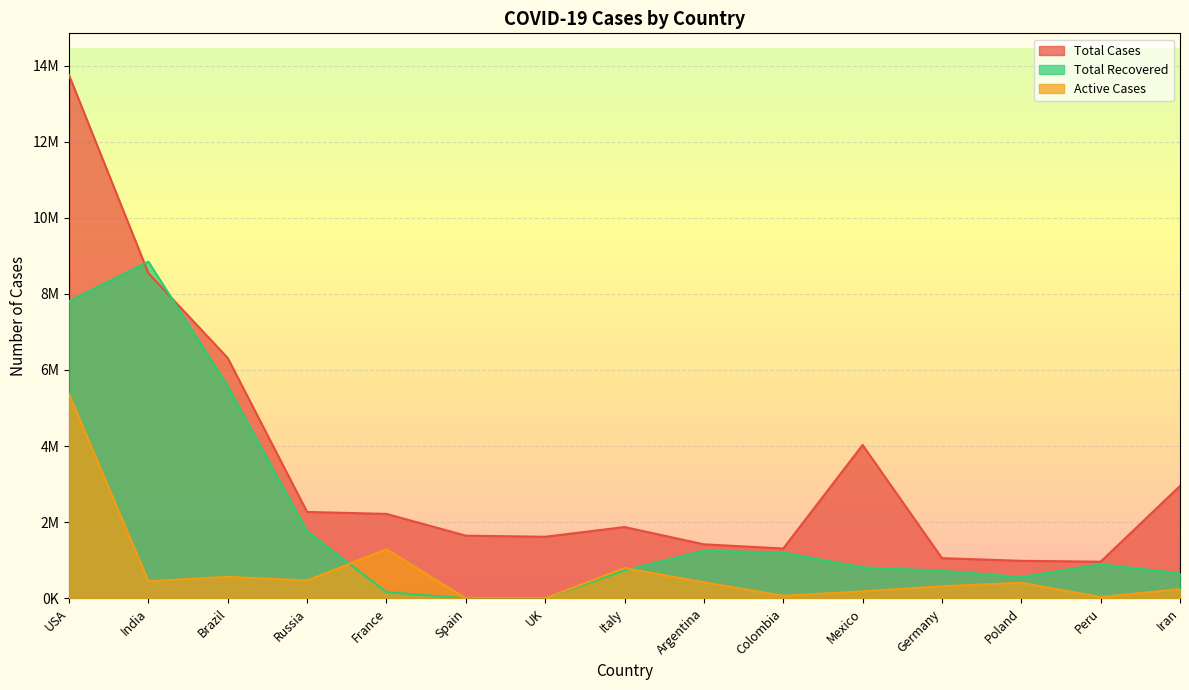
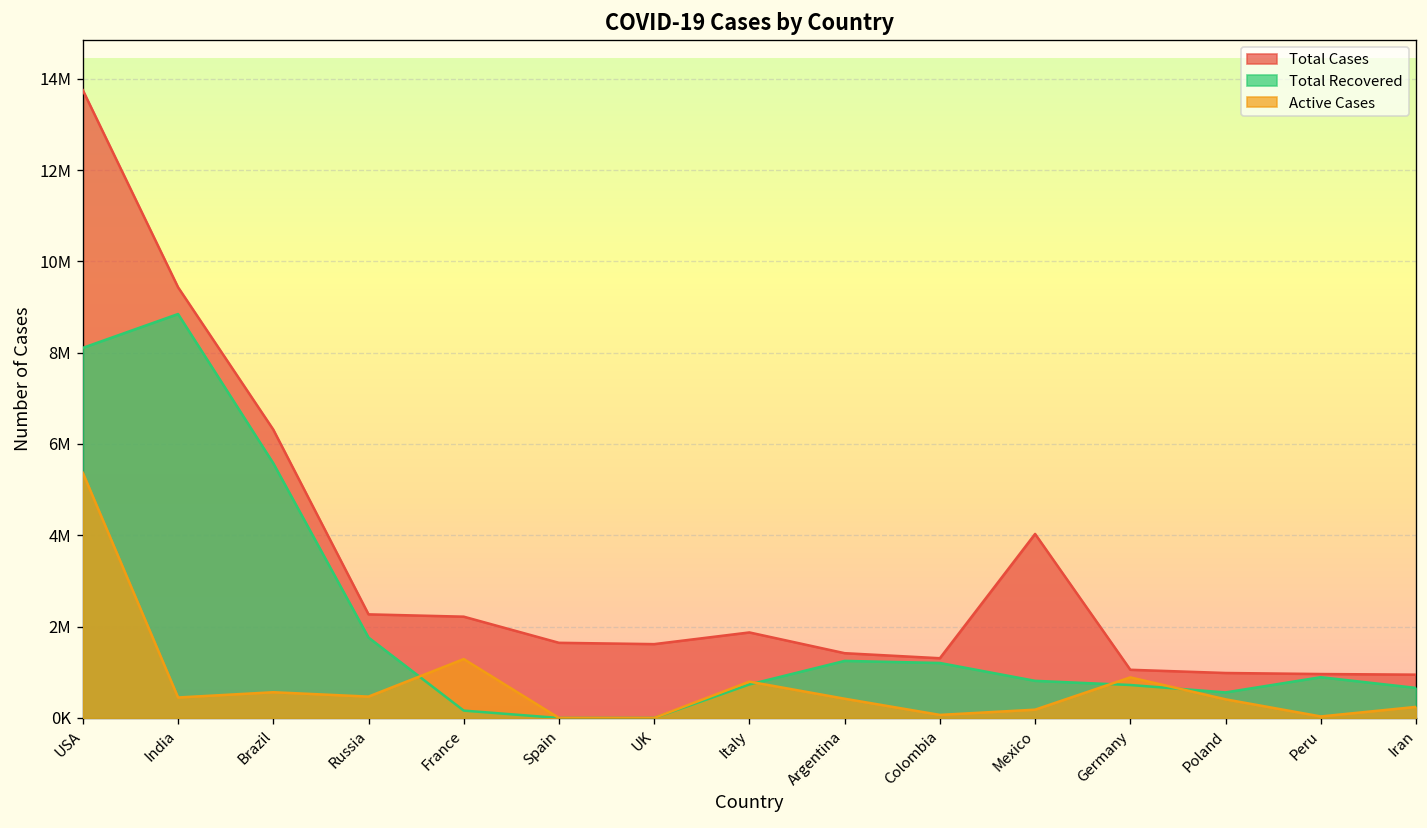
  {
    "Total Cases": {
      "USA": 13700000,
-     "India": 8500000,
+     "India": 9400000,
      "Brazil": 6300000,
      "Russia": 2300000,
      "France": 2200000,
      "Spain": 1600000,
      "UK": 1600000,
      "Italy": 1900000,
      "Argentina": 1400000,
      "Colombia": 1300000,
      "Mexico": 4000000,
      "Germany": 1100000,
      "Poland": 1000000,
      "Peru": 1000000,
-     "Iran": 3000000
+     "Iran": 900000
    },
    "Total Recovered": {
-     "USA": 7800000,
+     "USA": 8100000,
      "India": 8800000,
      "Brazil": 5600000,
      "Russia": 1800000,
      "France": 200000,
      "Argentina": 1200000,
      "Colombia": 1200000,
      "Mexico": 800000,
      "Germany": 700000,
      "Poland": 600000,
      "Peru": 900000,
      "Iran": 700000
    },
    "Active Cases": {
      "USA": 5400000,
      "India": 400000,
      "Brazil": 600000,
      "Russia": 500000,
      "France": 1300000,
      "Argentina": 400000,
      "Colombia": 100000,
      "Mexico": 200000,
-     "Germany": 300000,
+     "Germany": 900000,
      "Poland": 400000,
      "Peru": 0,
      "Iran": 200000
    }
  }
